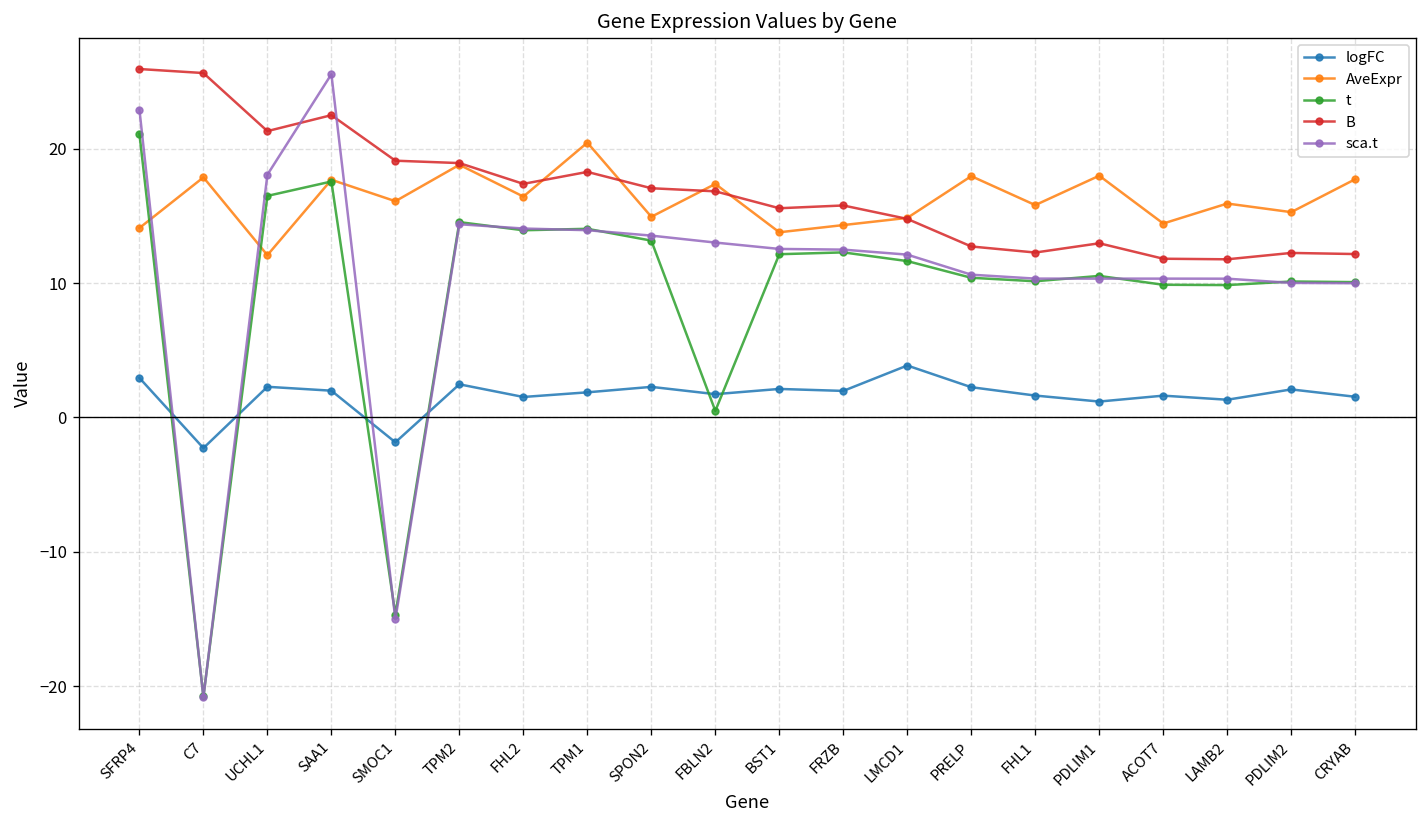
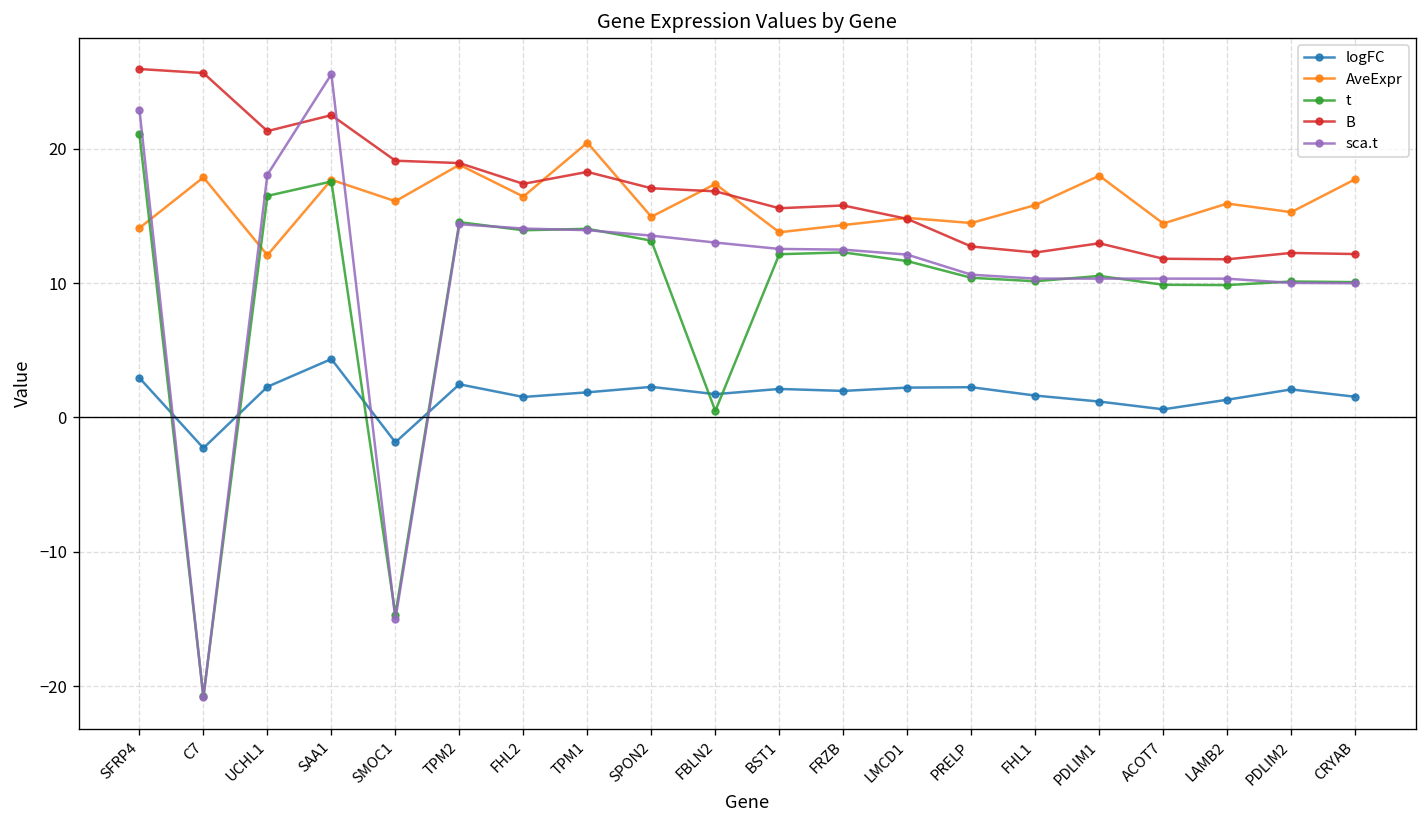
  {
    "logFC": {
      "SFRP4": 2.9,
      "C7": -2.3,
      "UCHL1": 2.3,
-     "SAA1": 2.0,
+     "SAA1": 4.3,
      "SMOC1": -1.9,
      "TPM2": 2.5,
      "FHL2": 1.5,
      "TPM1": 1.9,
      "SPON2": 2.3,
      "FBLN2": 1.7,
      "BST1": 2.1,
      "FRZB": 2.0,
-     "LMCD1": 3.9,
+     "LMCD1": 2.2,
      "PRELP": 2.2,
      "FHL1": 1.6,
      "PDLIM1": 1.2,
-     "ACOT7": 1.6,
+     "ACOT7": 0.6,
      "LAMB2": 1.3,
      "PDLIM2": 2.1,
      "CRYAB": 1.5
    },
    "AveExpr": {
      "SFRP4": 14.1,
      "C7": 17.9,
      "UCHL1": 12.1,
      "SMOC1": 16.1,
      "FHL2": 16.4,
      "TPM1": 20.5,
      "SPON2": 14.9,
      "FBLN2": 17.4,
      "BST1": 13.8,
      "FRZB": 14.3,
-     "PRELP": 18.0,
+     "PRELP": 14.5,
      "FHL1": 15.8,
      "PDLIM1": 18.0,
      "ACOT7": 14.4,
      "LAMB2": 15.9,
      "PDLIM2": 15.3,
      "CRYAB": 17.7
    },
    "t": {
      "SFRP4": 21.1,
      "UCHL1": 16.5,
      "SMOC1": -14.7,
      "SPON2": 13.2,
      "FBLN2": 0.5,
      "BST1": 12.2,
      "LMCD1": 11.6,
      "PRELP": 10.4,
      "ACOT7": 9.9,
      "LAMB2": 9.9
    },
    "B": {
      "SFRP4": 25.9,
      "C7": 25.6,
      "UCHL1": 21.3,
      "SAA1": 22.5,
      "SMOC1": 19.1,
      "FHL2": 17.4,
      "TPM1": 18.3,
      "SPON2": 17.1,
      "FBLN2": 16.8,
      "BST1": 15.6,
      "FRZB": 15.8,
      "PRELP": 12.7,
      "FHL1": 12.3,
      "PDLIM1": 13.0,
      "ACOT7": 11.8,
      "LAMB2": 11.8,
      "PDLIM2": 12.2,
      "CRYAB": 12.2
    },
    "sca.t": {
      "SFRP4": 22.9,
      "UCHL1": 18.1,
      "SAA1": 25.6,
      "SMOC1": -15.0,
      "SPON2": 13.5,
      "FBLN2": 13.0,
      "BST1": 12.5,
      "LMCD1": 12.1,
      "PRELP": 10.6,
      "ACOT7": 10.3,
      "LAMB2": 10.3
    }
  }
